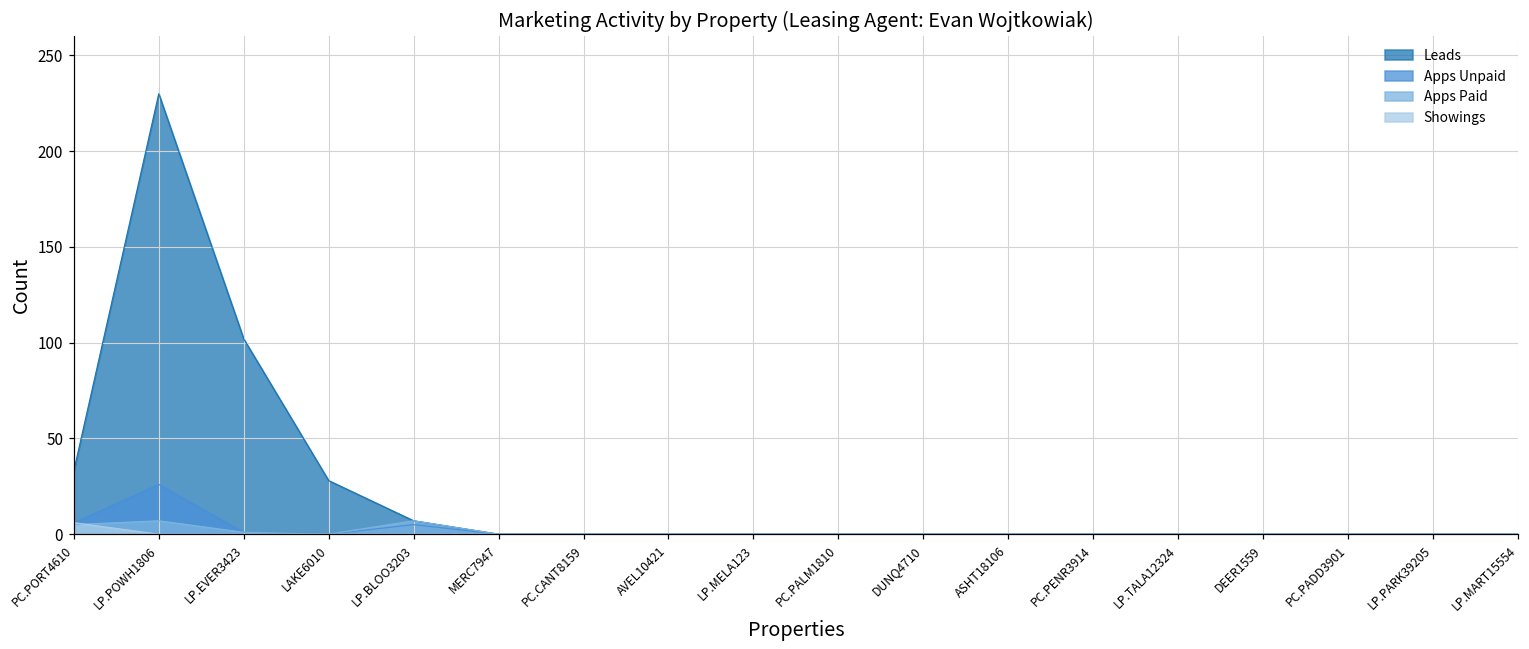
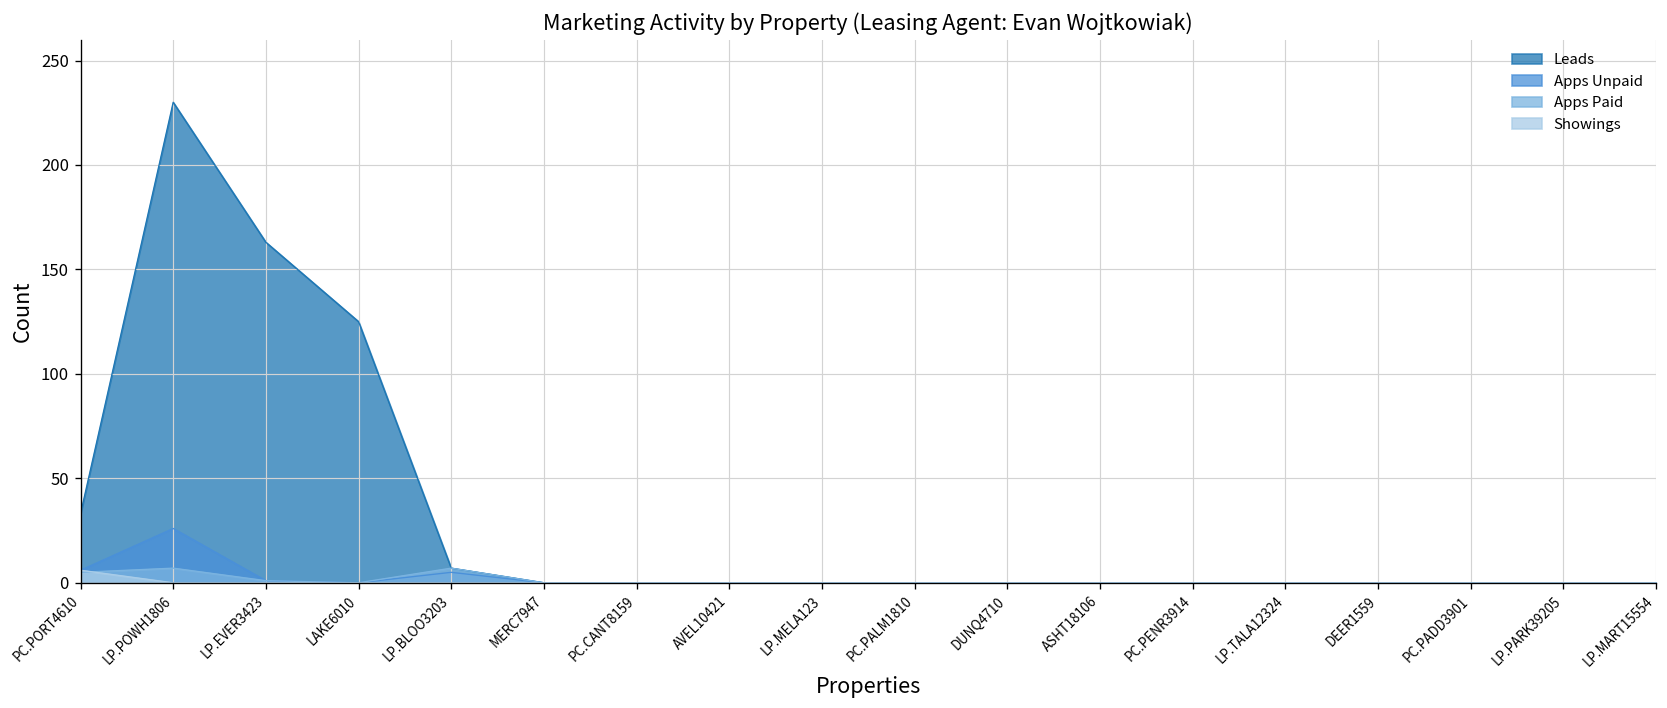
  {
    "Leads": {
      "PC.PORT4610": 33,
      "LP.POWH1806": 230,
-     "LP.EVER3423": 102,
-     "LAKE6010": 28
+     "LP.EVER3423": 163,
+     "LAKE6010": 125
    }
  }
